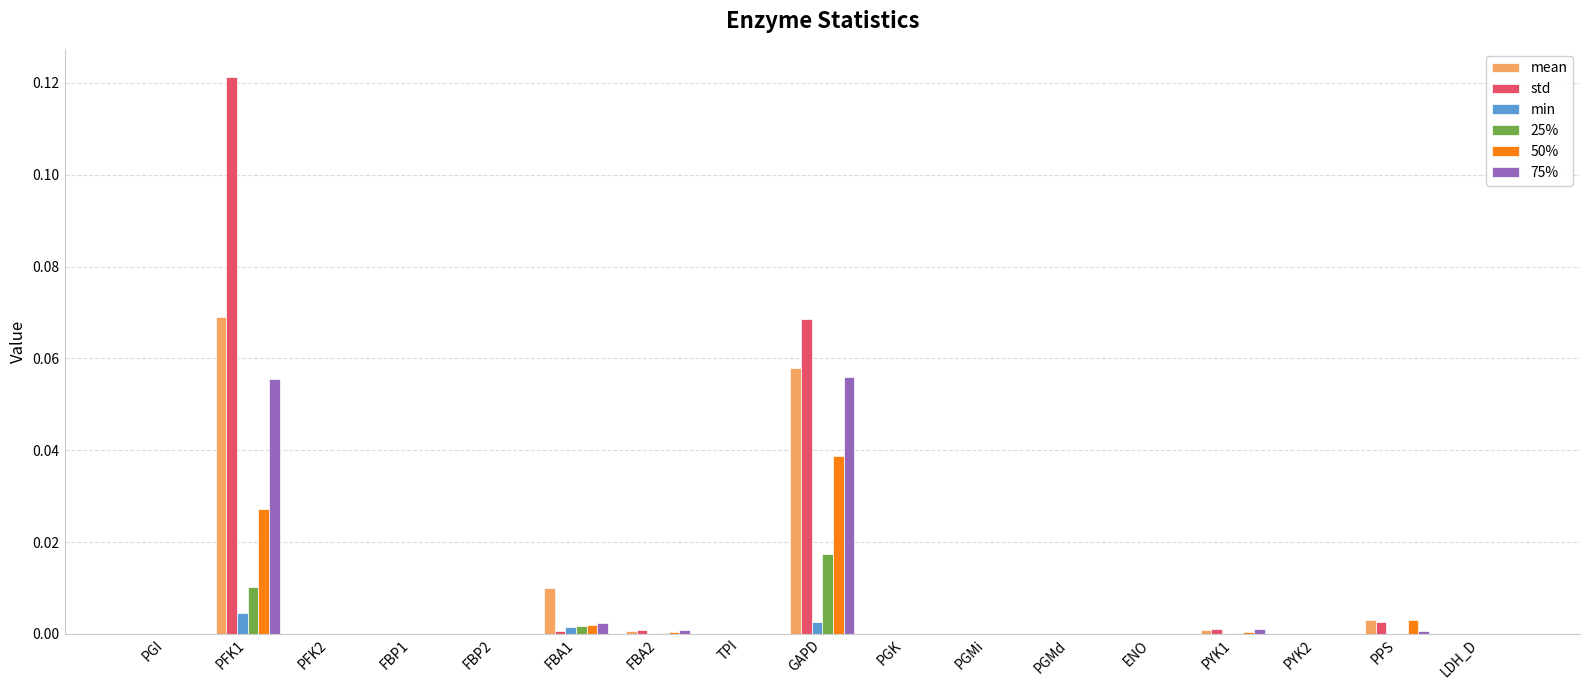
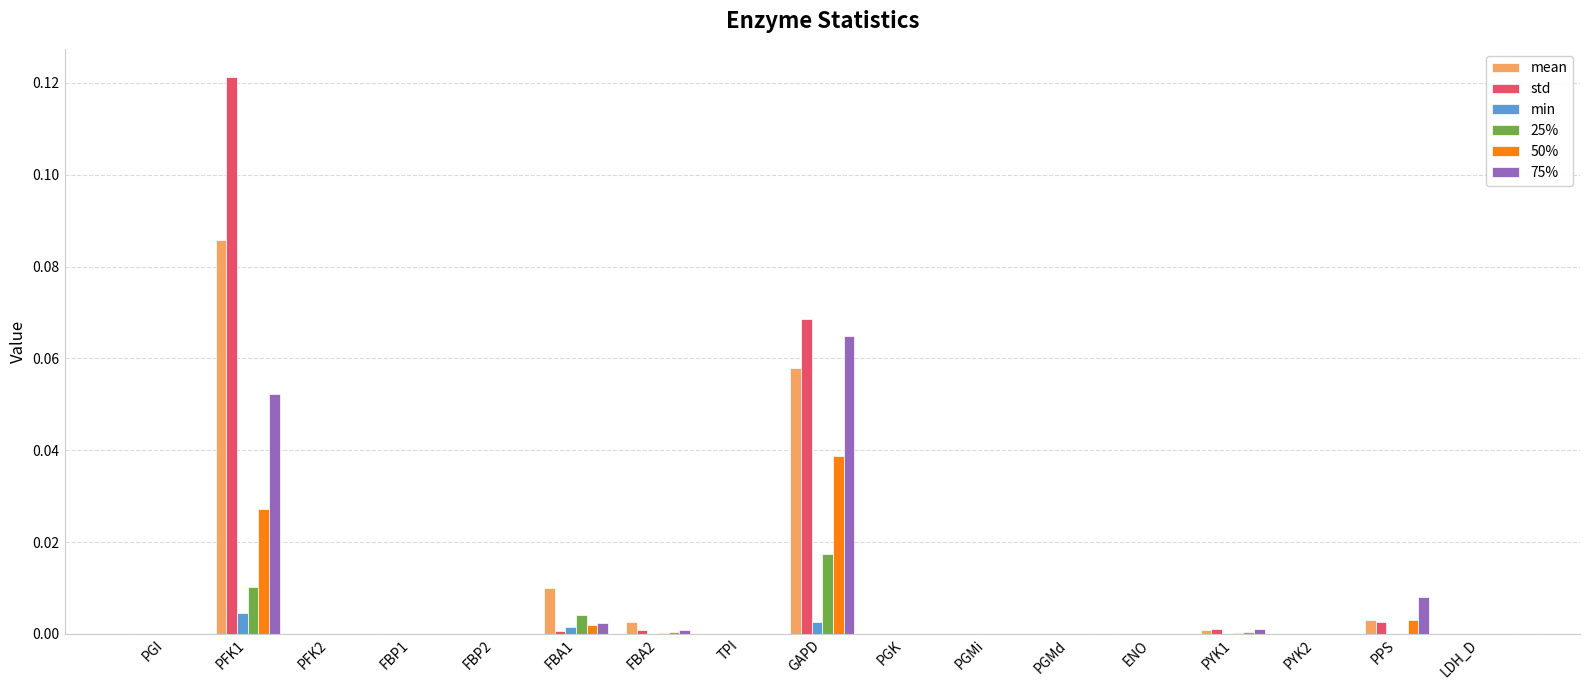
  {
    "mean": {
-     "PFK1": 0.069,
+     "PFK1": 0.086,
      "FBA1": 0.010,
-     "FBA2": 0.001,
+     "FBA2": 0.003,
      "GAPD": 0.058,
      "PYK1": 0.001,
      "PPS": 0.003
    },
    "std": {
      "PFK1": 0.121,
      "FBA1": 0.001,
      "FBA2": 0.001,
      "GAPD": 0.069,
      "PYK1": 0.001,
      "PPS": 0.003
    },
    "min": {
      "PFK1": 0.005,
      "FBA1": 0.001,
      "GAPD": 0.003
    },
    "25%": {
      "PFK1": 0.010,
-     "FBA1": 0.002,
+     "FBA1": 0.004,
      "GAPD": 0.017
    },
    "50%": {
      "PFK1": 0.027,
      "FBA1": 0.002,
      "GAPD": 0.039,
      "PPS": 0.003
    },
    "75%": {
-     "PFK1": 0.056,
+     "PFK1": 0.052,
      "FBA1": 0.002,
      "FBA2": 0.001,
-     "GAPD": 0.056,
+     "GAPD": 0.065,
      "PYK1": 0.001,
-     "PPS": 0.001
+     "PPS": 0.008
    }
  }
